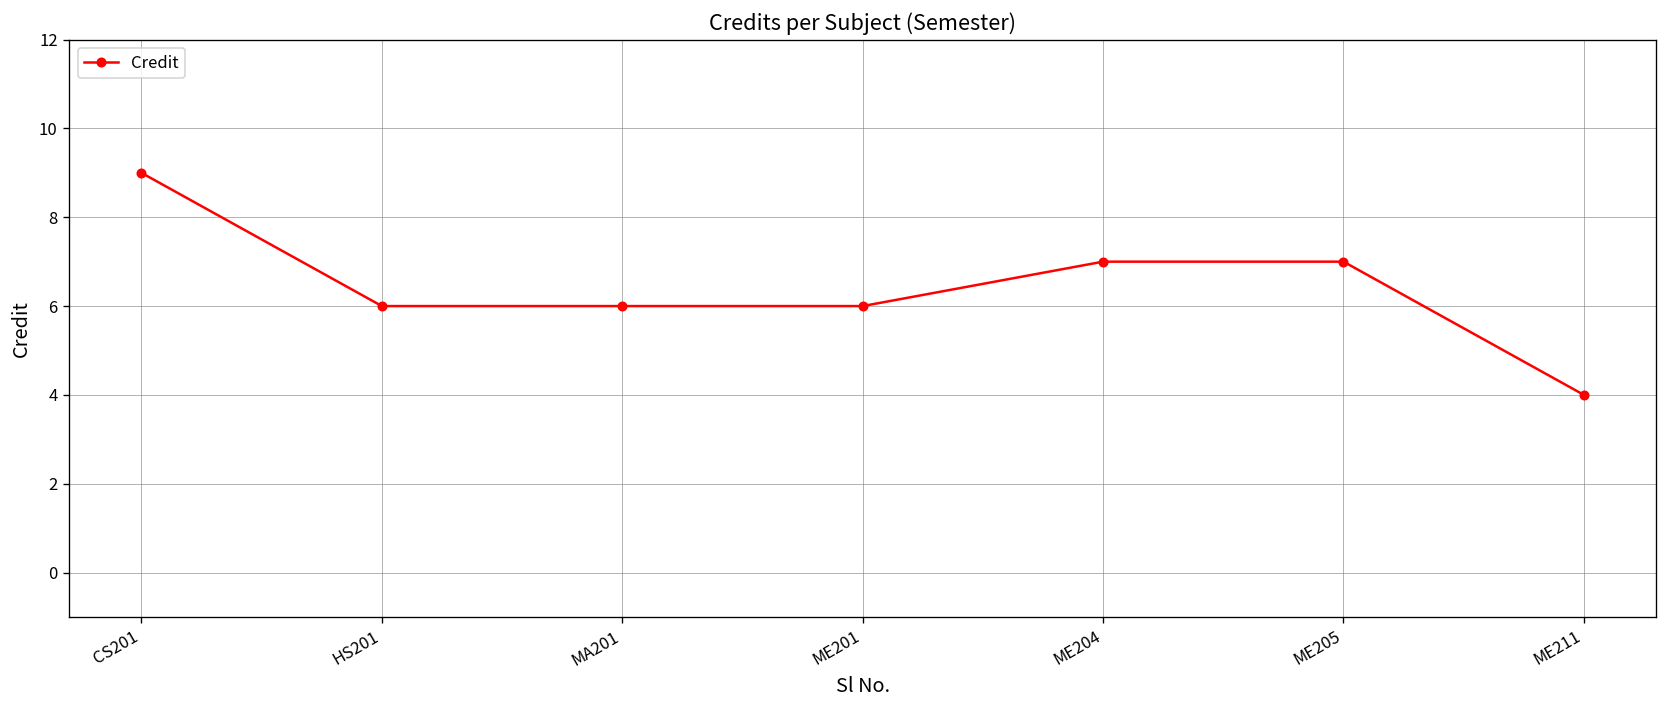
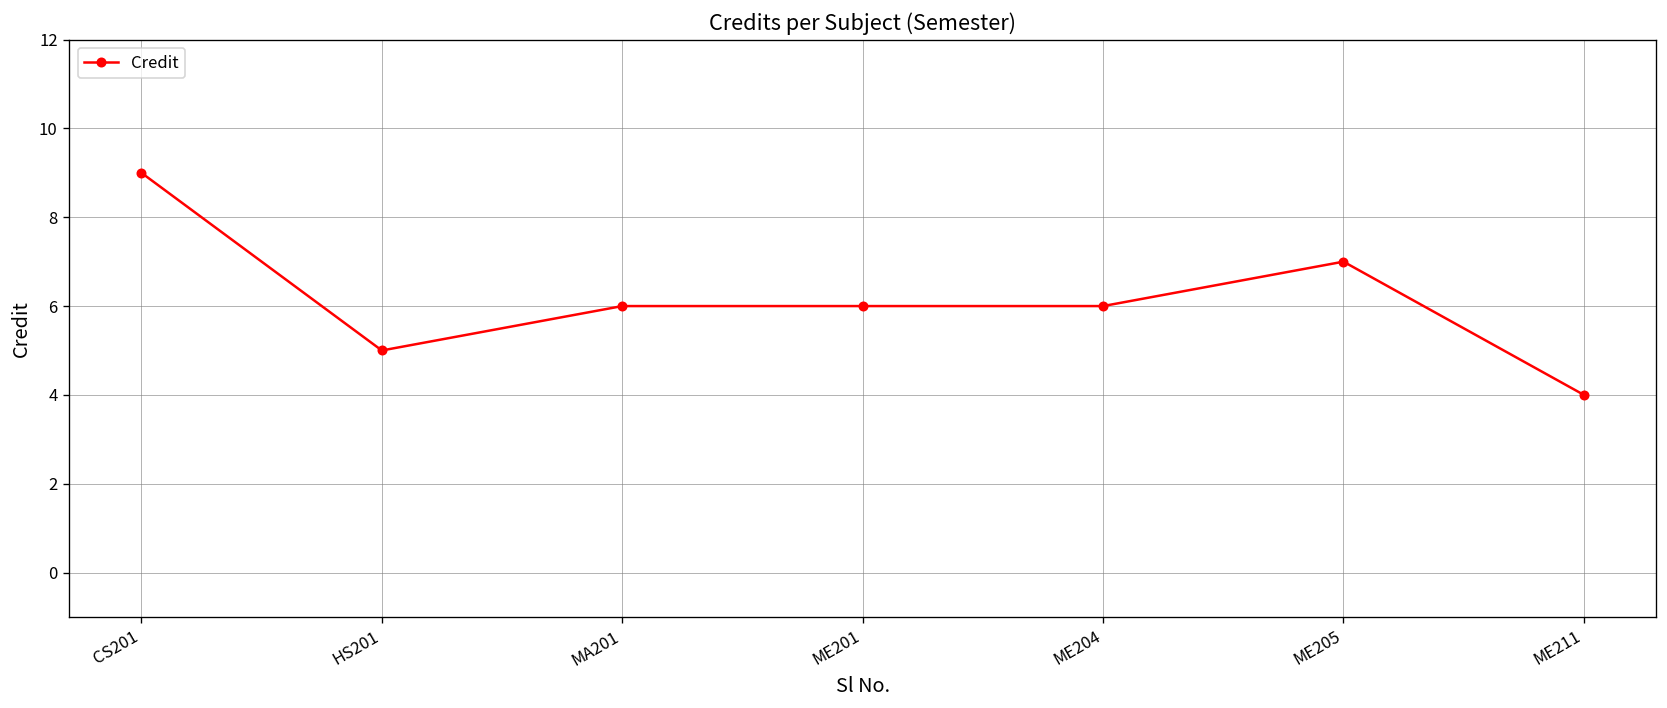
  {
    "CS201": 9,
-   "HS201": 6,
+   "HS201": 5,
    "MA201": 6,
    "ME201": 6,
-   "ME204": 7,
+   "ME204": 6,
    "ME205": 7,
    "ME211": 4
  }
